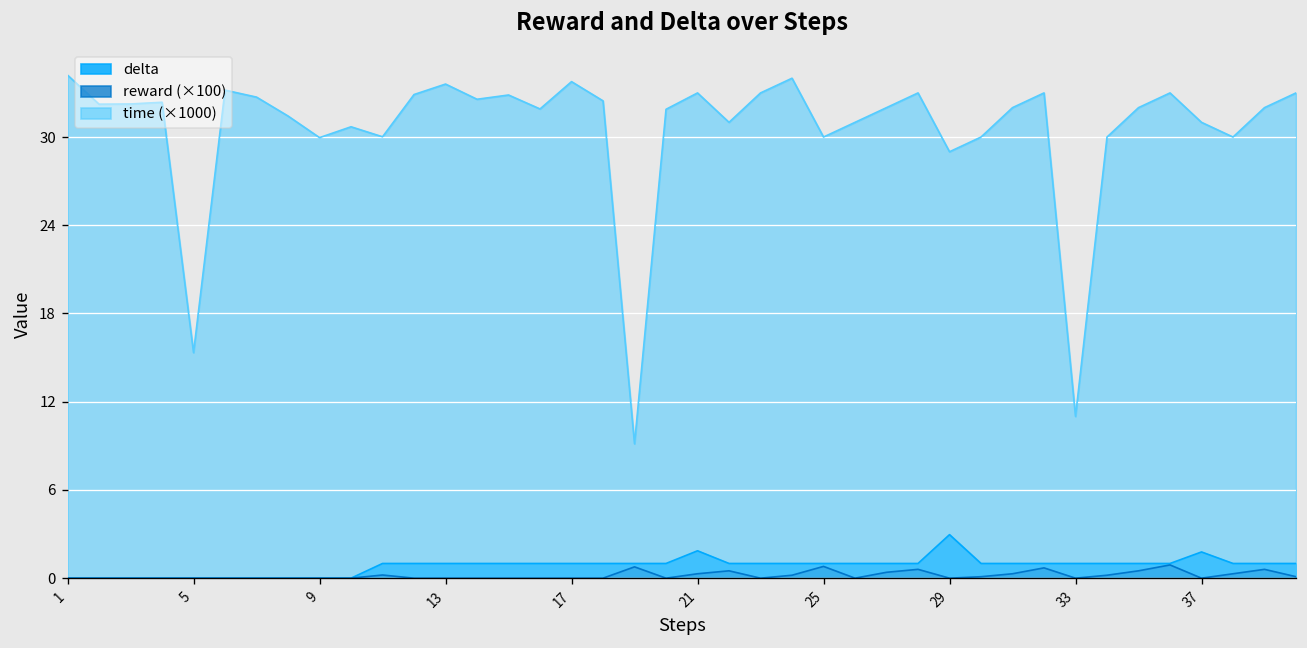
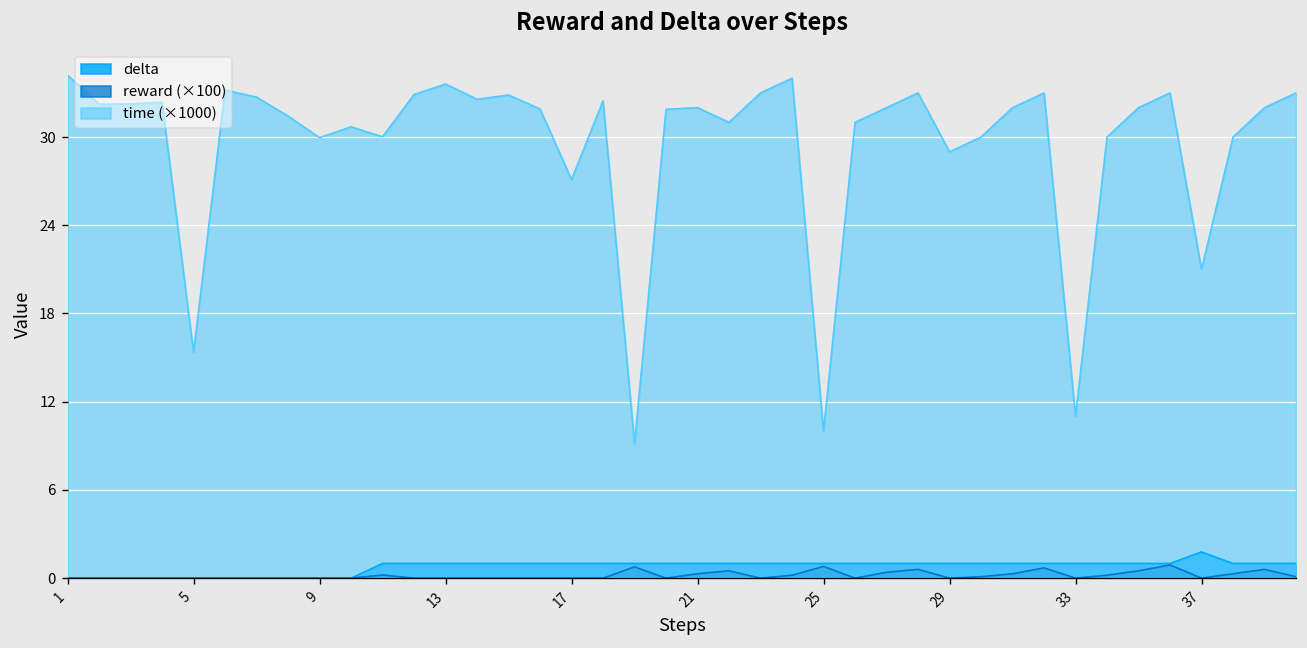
  {
    "delta": {
      "13": 1.0,
      "17": 1.0,
-     "21": 1.9,
-     "29": 3.0,
+     "21": 1.0,
+     "29": 1.0,
      "33": 1.0,
      "37": 1.8
    },
    "reward (×100)": {
      "13": 0.0,
      "17": 0.0,
      "21": 0.3,
      "29": 0.0,
      "33": 0.0,
      "37": 0.0
    },
    "time (×1000)": {
      "1": 34.2,
      "5": 15.3,
      "9": 30.0,
      "13": 33.6,
-     "17": 33.8,
-     "21": 33.0,
-     "25": 30.0,
+     "17": 27.1,
+     "21": 32.0,
+     "25": 10.0,
      "29": 29.0,
      "33": 11.0,
-     "37": 31.0
+     "37": 21.0
    }
  }
